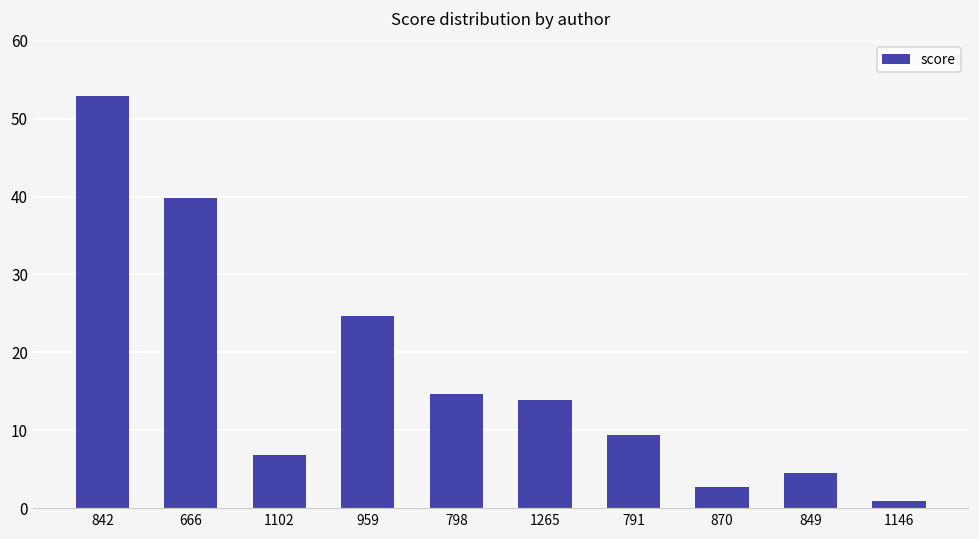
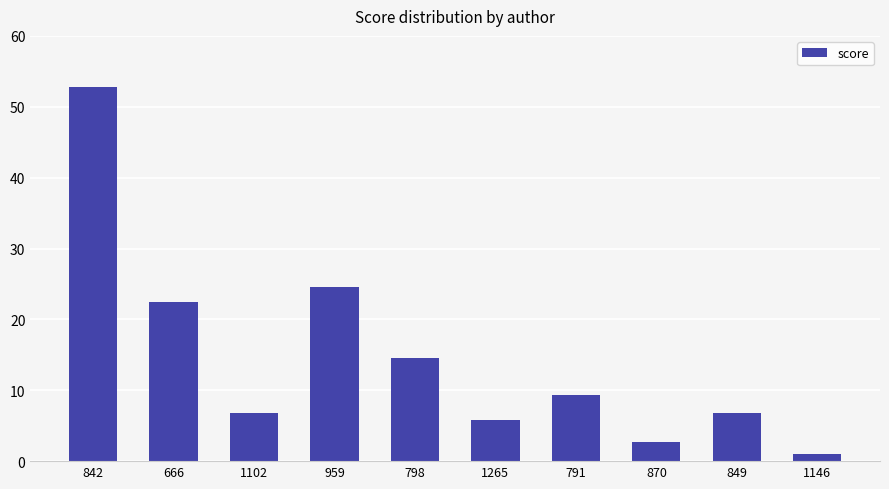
  {
    "842": 53,
-   "666": 40,
+   "666": 23,
    "1102": 7,
    "959": 25,
    "798": 15,
-   "1265": 14,
+   "1265": 6,
    "791": 9,
    "870": 3,
-   "849": 5,
+   "849": 7,
    "1146": 1
  }
